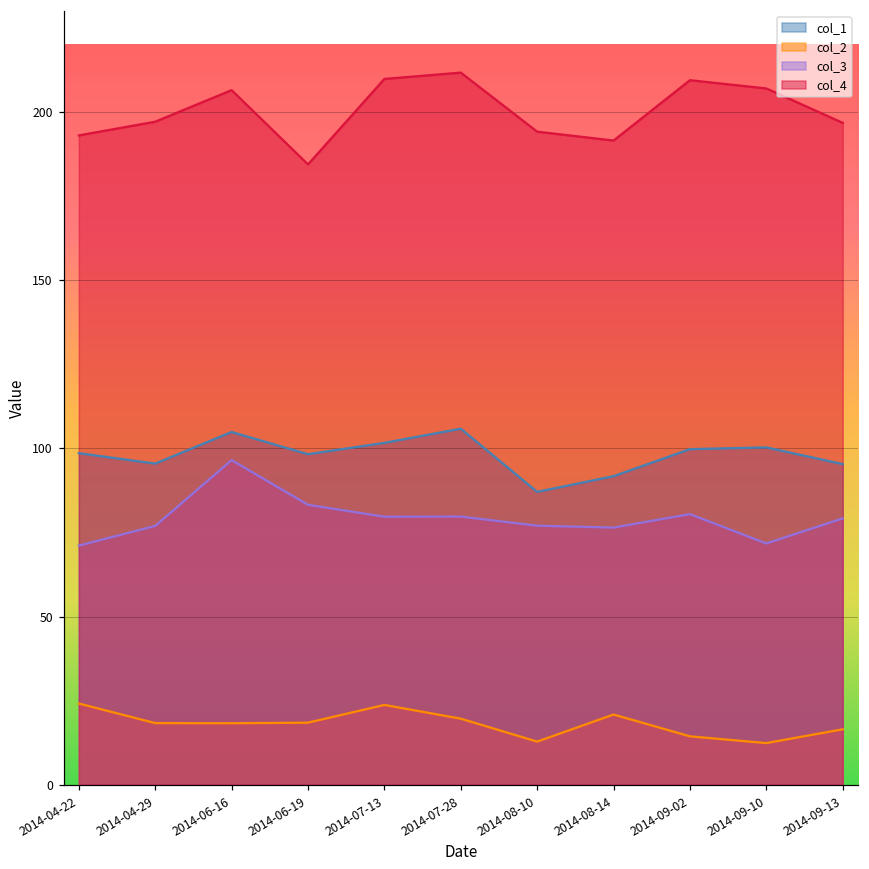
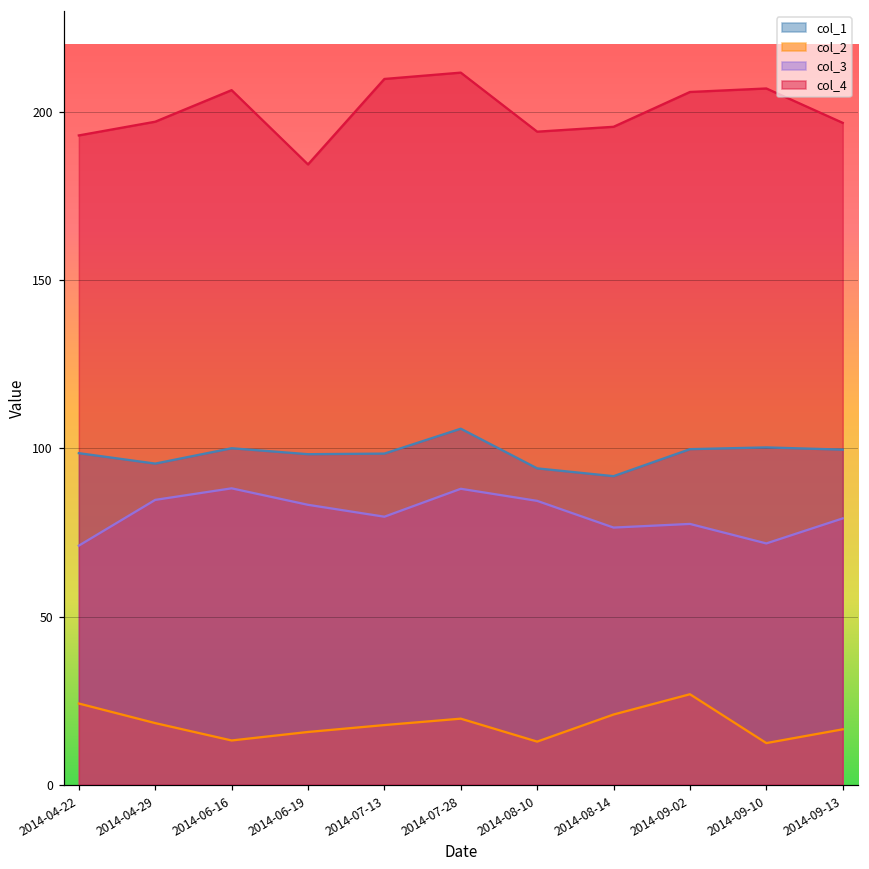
  {
    "col_1": {
      "2014-04-22": 99,
      "2014-04-29": 95,
-     "2014-06-16": 105,
+     "2014-06-16": 100,
      "2014-06-19": 98,
-     "2014-07-13": 102,
+     "2014-07-13": 98,
      "2014-07-28": 106,
-     "2014-08-10": 87,
+     "2014-08-10": 94,
      "2014-08-14": 92,
      "2014-09-02": 100,
      "2014-09-10": 100,
-     "2014-09-13": 95
+     "2014-09-13": 100
    },
    "col_2": {
      "2014-04-22": 24,
      "2014-04-29": 18,
-     "2014-06-16": 18,
-     "2014-06-19": 18,
-     "2014-07-13": 24,
+     "2014-06-16": 13,
+     "2014-06-19": 16,
+     "2014-07-13": 18,
      "2014-07-28": 20,
      "2014-08-10": 13,
      "2014-08-14": 21,
-     "2014-09-02": 14,
+     "2014-09-02": 27,
      "2014-09-10": 12,
      "2014-09-13": 16
    },
    "col_3": {
      "2014-04-22": 71,
-     "2014-04-29": 77,
-     "2014-06-16": 96,
+     "2014-04-29": 85,
+     "2014-06-16": 88,
      "2014-06-19": 83,
      "2014-07-13": 80,
-     "2014-07-28": 80,
-     "2014-08-10": 77,
+     "2014-07-28": 88,
+     "2014-08-10": 84,
      "2014-08-14": 76,
-     "2014-09-02": 80,
+     "2014-09-02": 78,
      "2014-09-10": 72,
      "2014-09-13": 79
    },
    "col_4": {
      "2014-04-22": 193,
      "2014-04-29": 197,
      "2014-06-16": 206,
      "2014-06-19": 184,
      "2014-07-13": 210,
      "2014-07-28": 212,
      "2014-08-10": 194,
-     "2014-08-14": 191,
-     "2014-09-02": 209,
+     "2014-08-14": 196,
+     "2014-09-02": 206,
      "2014-09-10": 207,
      "2014-09-13": 197
    }
  }
